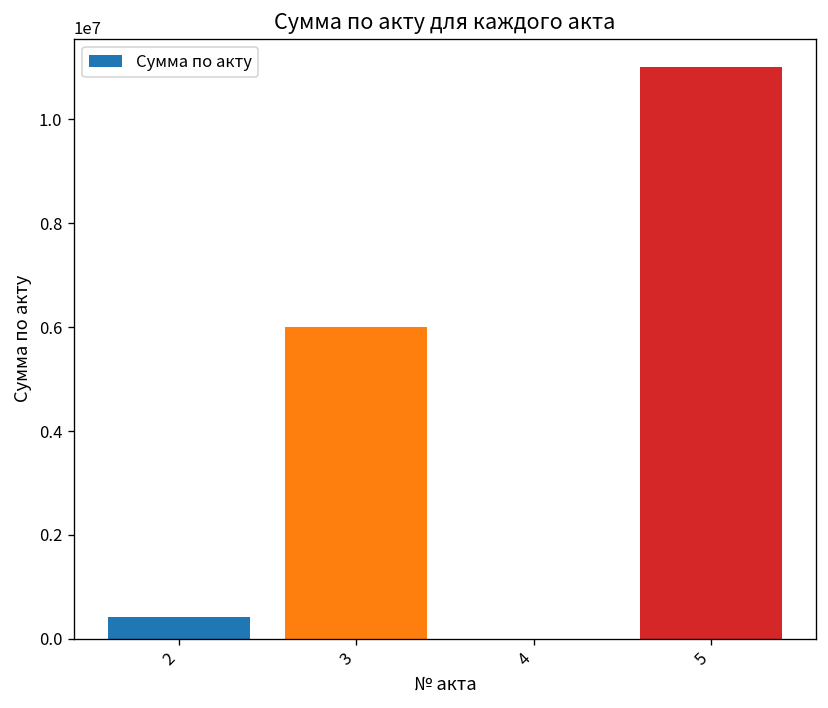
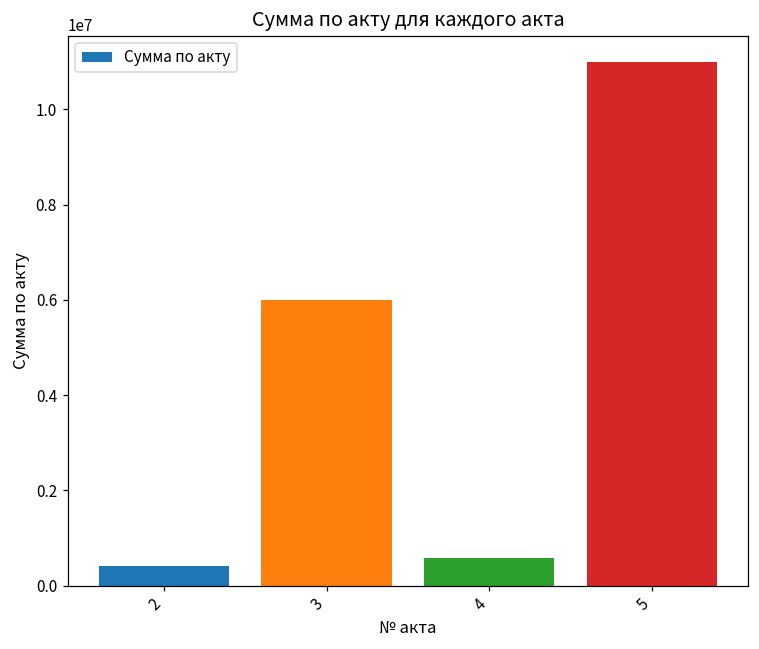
  {
    "2": 400000,
    "3": 6000000,
-   "4": 0,
+   "4": 600000,
    "5": 11000000
  }
